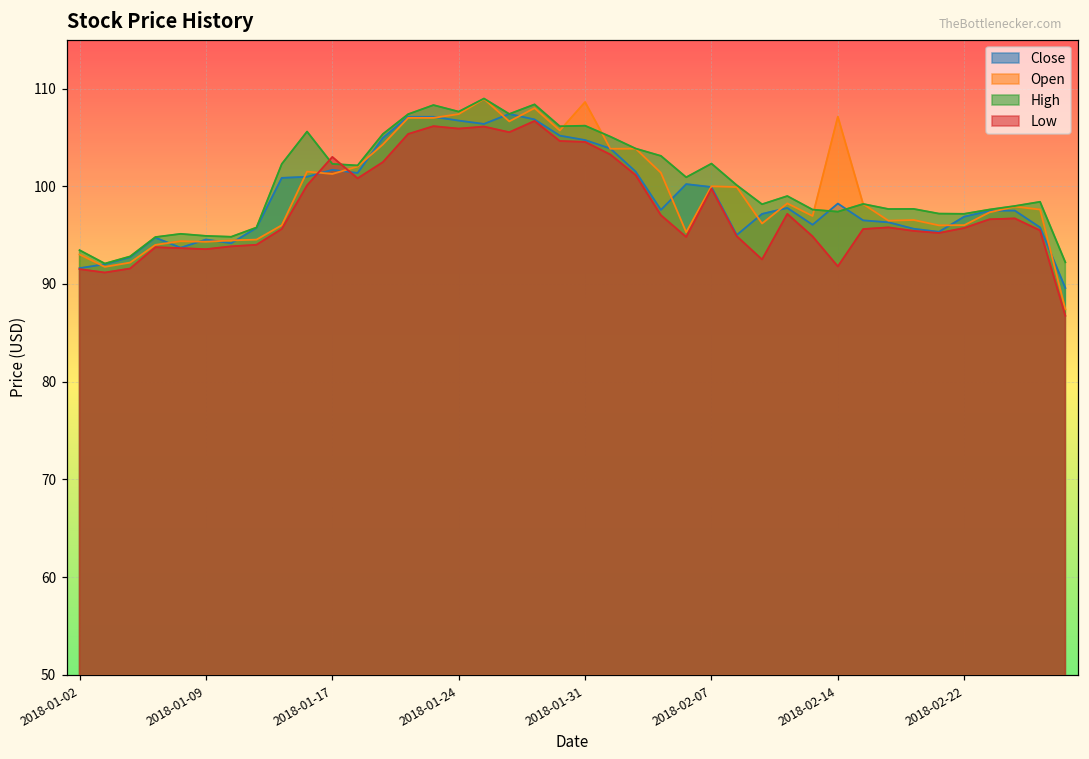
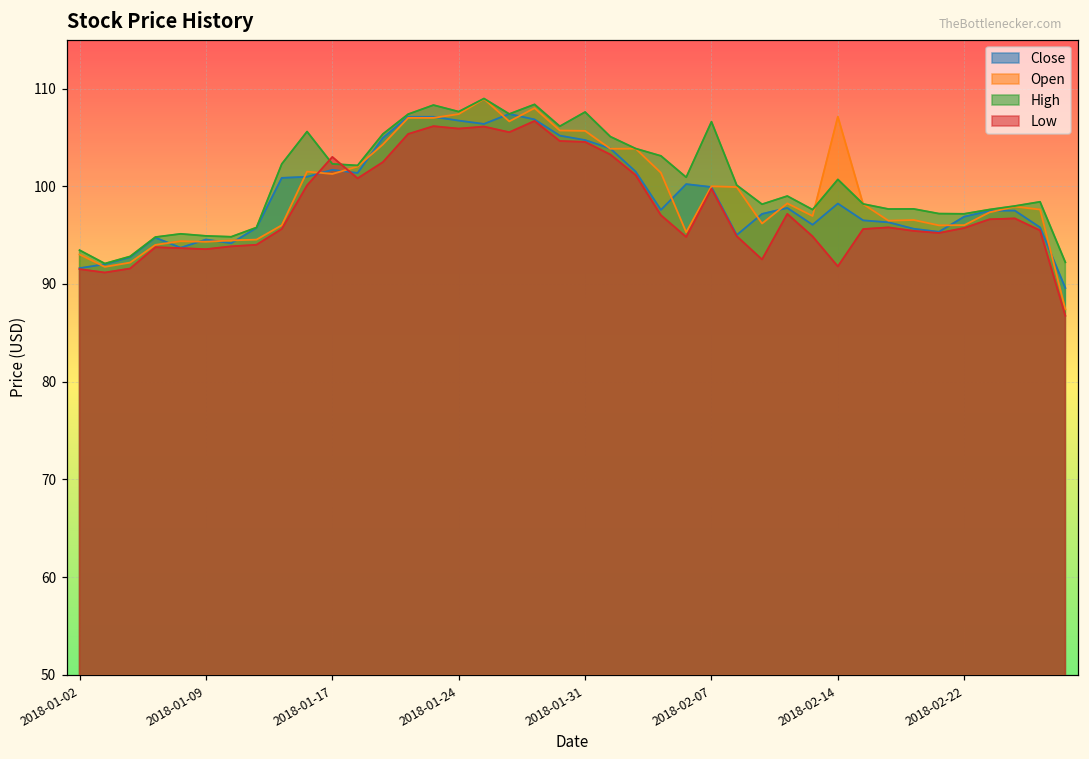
  {
    "Close": {
      "2018-01-17": 102,
      "2018-01-24": 107,
      "2018-02-14": 98,
      "2018-02-22": 97
    },
    "Open": {
      "2018-01-02": 93,
      "2018-01-17": 101,
-     "2018-01-31": 109,
+     "2018-01-31": 106,
      "2018-02-14": 107,
      "2018-02-22": 96
    },
    "High": {
      "2018-01-02": 93,
      "2018-01-09": 95,
      "2018-01-17": 102,
-     "2018-01-31": 106,
-     "2018-02-07": 102,
-     "2018-02-14": 97,
+     "2018-01-31": 108,
+     "2018-02-07": 107,
+     "2018-02-14": 101,
      "2018-02-22": 97
    },
    "Low": {
      "2018-01-09": 94,
      "2018-01-17": 103,
      "2018-01-24": 106,
      "2018-02-14": 92,
      "2018-02-22": 96
    }
  }
